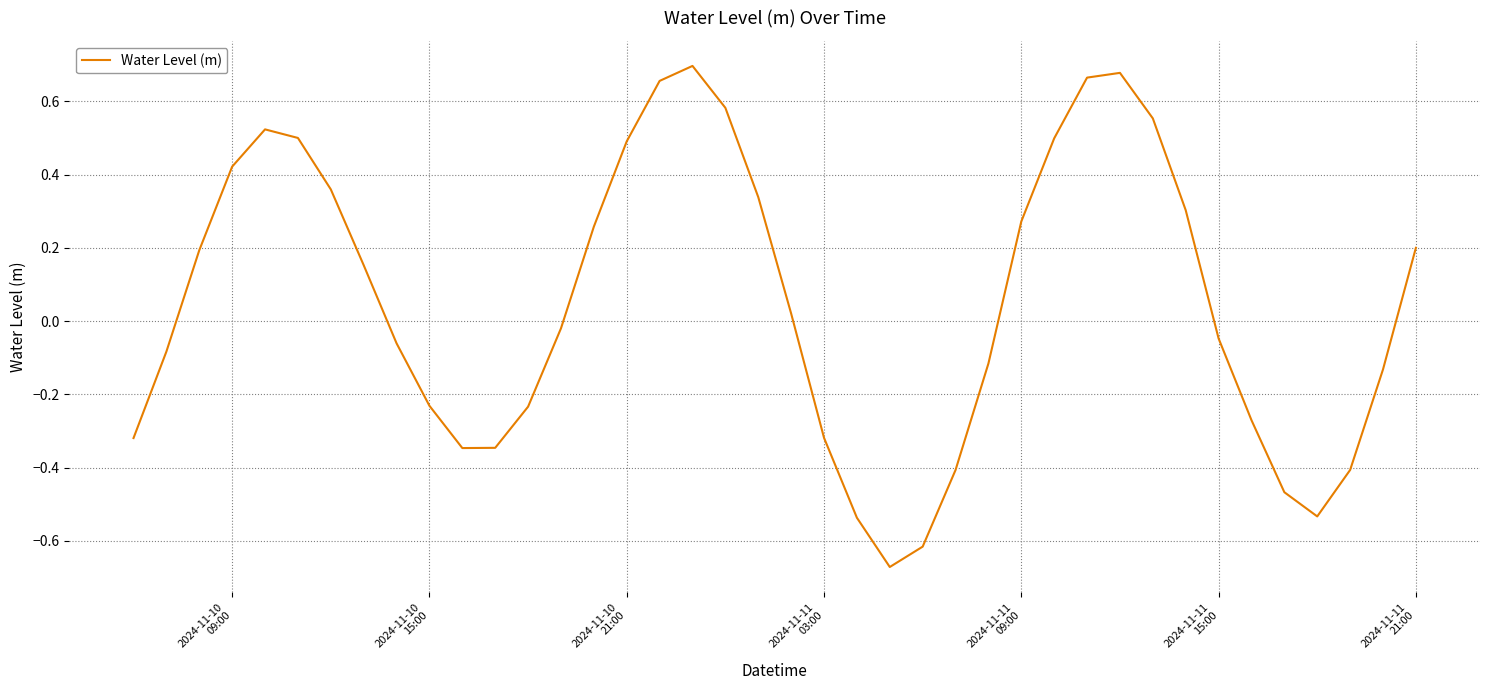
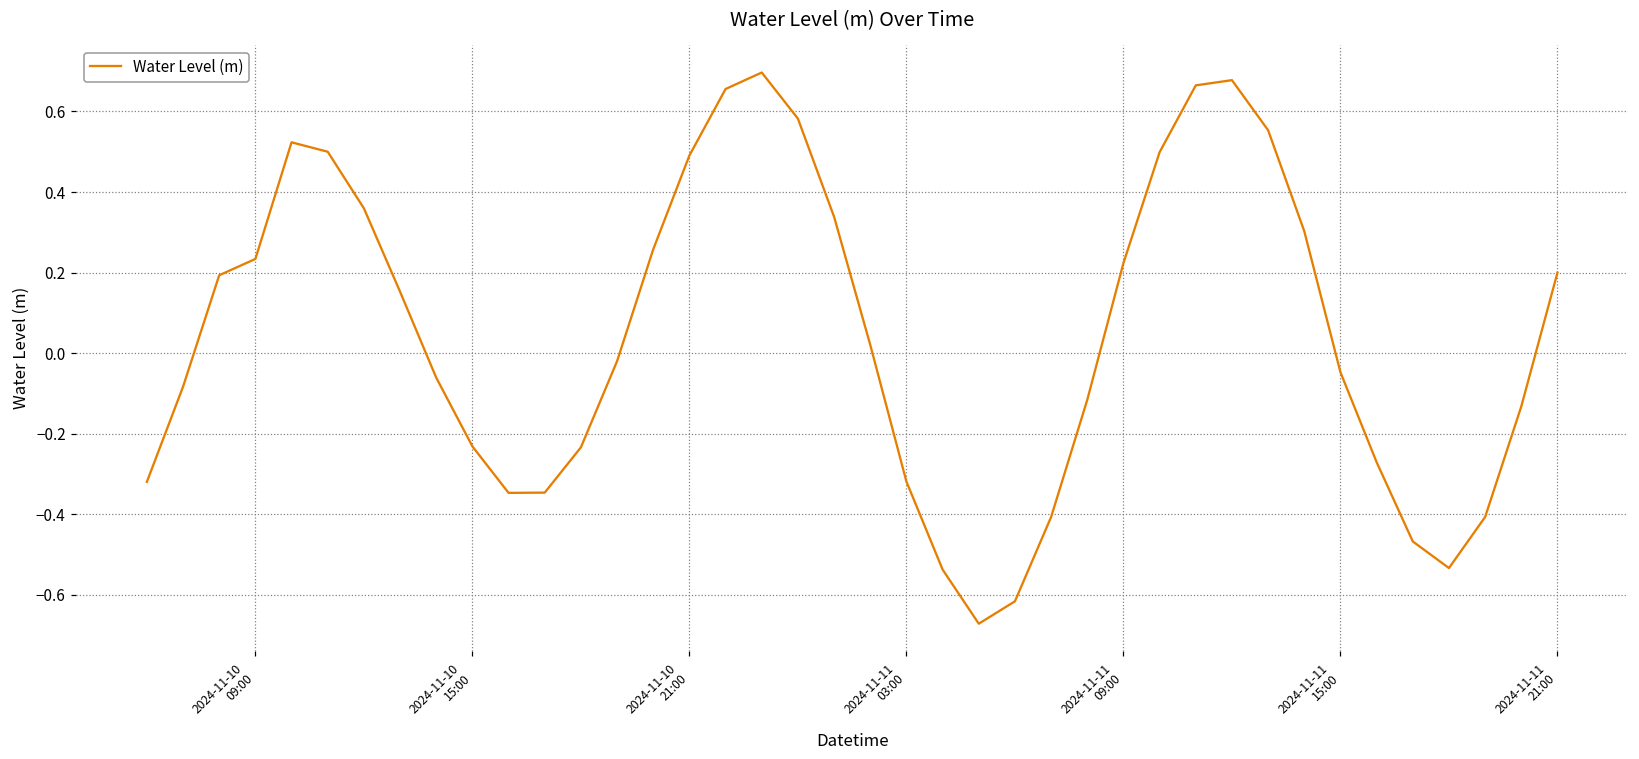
  {
-   "2024-11-10 09:00": 0.42,
+   "2024-11-10 09:00": 0.23,
    "2024-11-10 15:00": -0.23,
    "2024-11-10 21:00": 0.49,
    "2024-11-11 03:00": -0.32,
-   "2024-11-11 09:00": 0.27,
+   "2024-11-11 09:00": 0.22,
    "2024-11-11 15:00": -0.05,
    "2024-11-11 21:00": 0.20
  }
